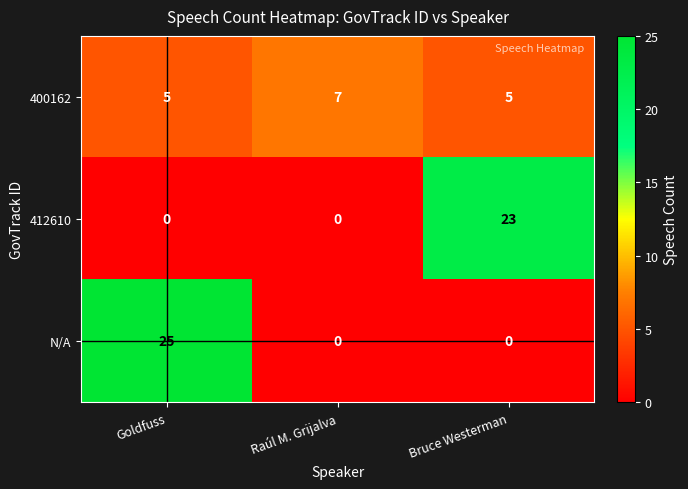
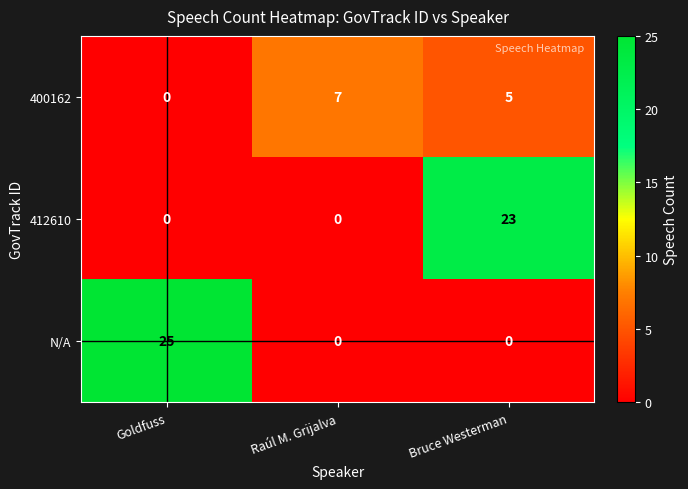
  {
    "400162": {
-     "Goldfuss": 5,
+     "Goldfuss": 0,
      "Raúl M. Grijalva": 7
    },
    "412610": {
      "Goldfuss": 0,
      "Raúl M. Grijalva": 0,
      "Bruce Westerman": 23
    },
    "N/A": {
      "Goldfuss": 25,
      "Raúl M. Grijalva": 0,
      "Bruce Westerman": 0
    }
  }
